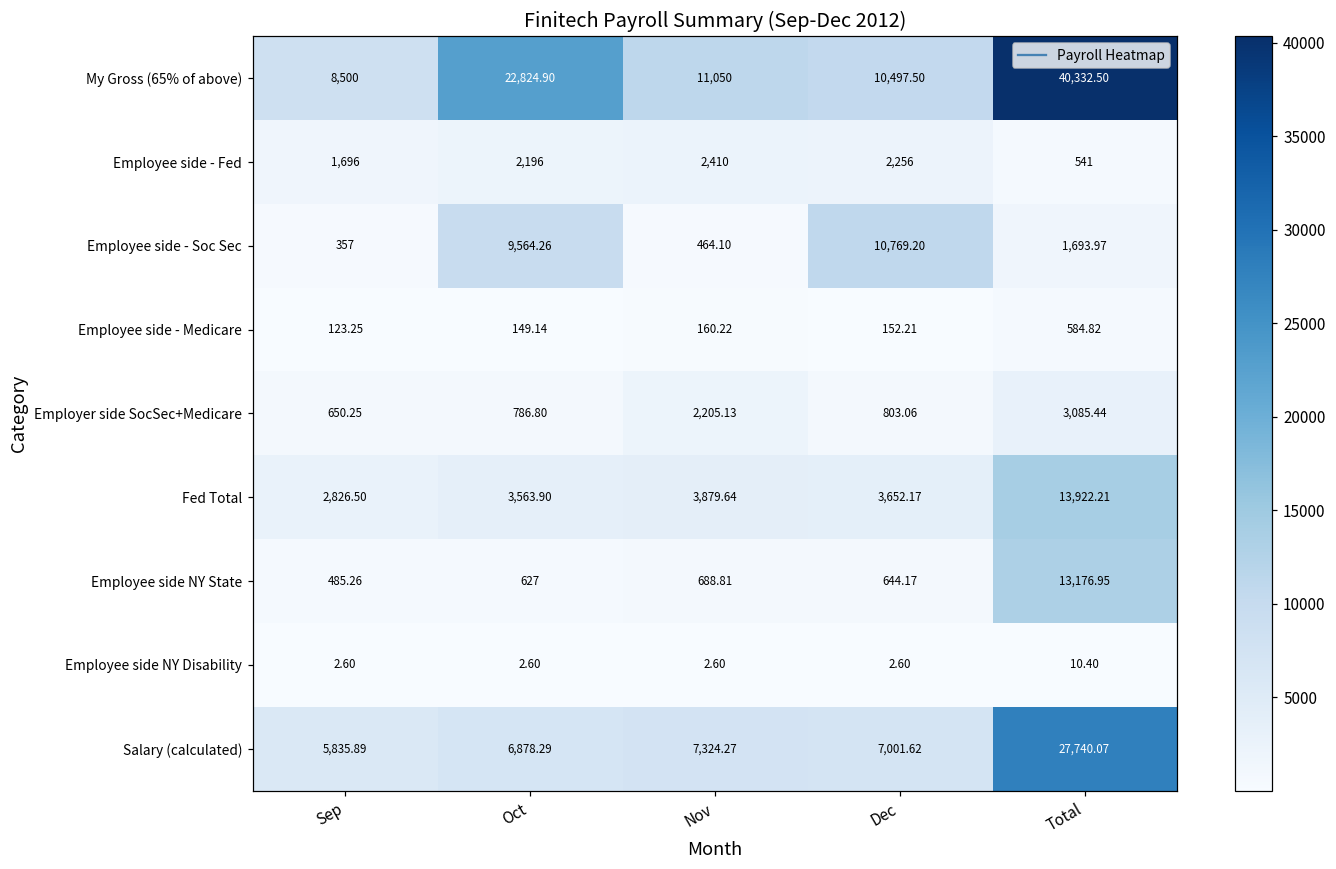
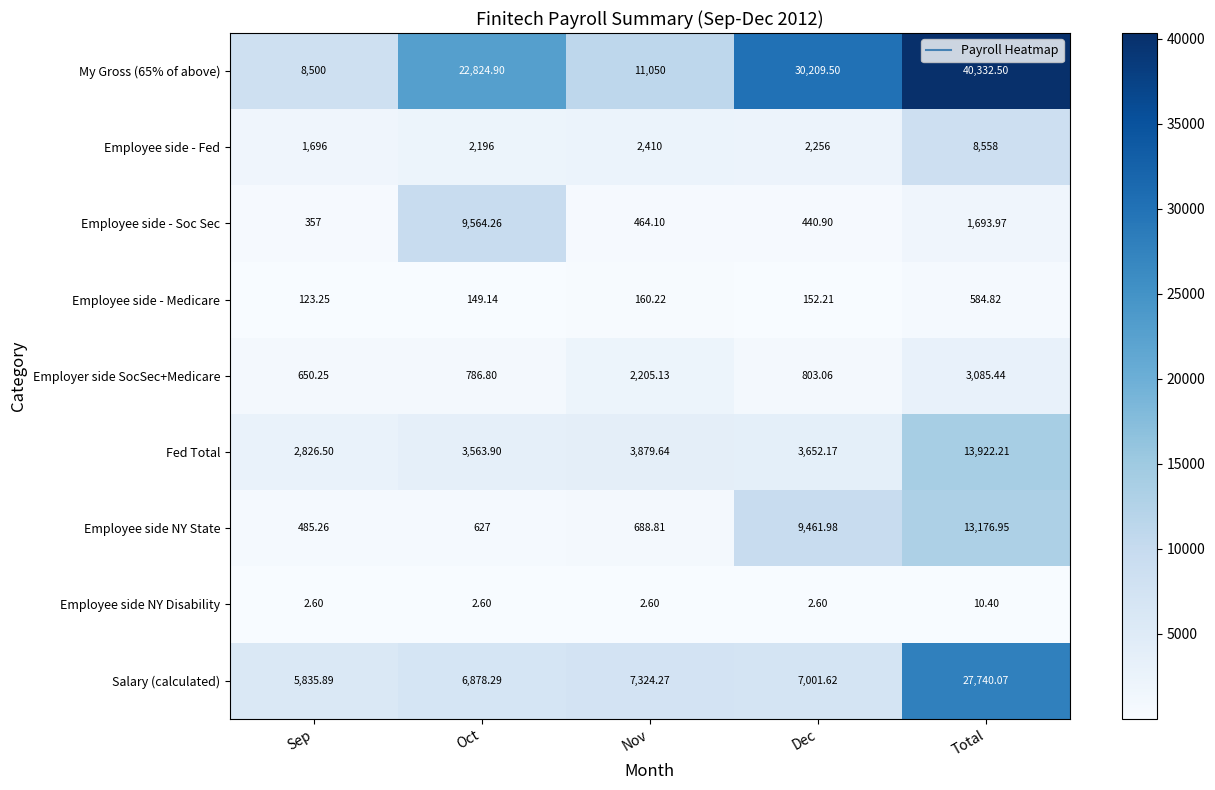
  {
    "My Gross (65% of above)": {
      "Sep": "8,500",
      "Oct": "22,824.90",
      "Nov": "11,050",
-     "Dec": "10,497.50",
+     "Dec": "30,209.50",
      "Total": "40,332.50"
    },
    "Employee side - Fed": {
      "Sep": "1,696",
      "Oct": "2,196",
      "Nov": "2,410",
      "Dec": "2,256",
-     "Total": "541"
+     "Total": "8,558"
    },
    "Employee side - Soc Sec": {
      "Sep": "357",
      "Oct": "9,564.26",
      "Nov": "464.10",
-     "Dec": "10,769.20",
+     "Dec": "440.90",
      "Total": "1,693.97"
    },
    "Employee side - Medicare": {
      "Sep": "123.25",
      "Oct": "149.14",
      "Nov": "160.22",
      "Dec": "152.21",
      "Total": "584.82"
    },
    "Employer side SocSec+Medicare": {
      "Sep": "650.25",
      "Oct": "786.80",
      "Nov": "2,205.13",
      "Dec": "803.06",
      "Total": "3,085.44"
    },
    "Fed Total": {
      "Sep": "2,826.50",
      "Oct": "3,563.90",
      "Nov": "3,879.64",
      "Dec": "3,652.17",
      "Total": "13,922.21"
    },
    "Employee side NY State": {
      "Sep": "485.26",
      "Oct": "627",
      "Nov": "688.81",
-     "Dec": "644.17",
+     "Dec": "9,461.98",
      "Total": "13,176.95"
    },
    "Employee side NY Disability": {
      "Sep": "2.60",
      "Oct": "2.60",
      "Nov": "2.60",
      "Dec": "2.60",
      "Total": "10.40"
    },
    "Salary (calculated)": {
      "Sep": "5,835.89",
      "Oct": "6,878.29",
      "Nov": "7,324.27",
      "Dec": "7,001.62",
      "Total": "27,740.07"
    }
  }
